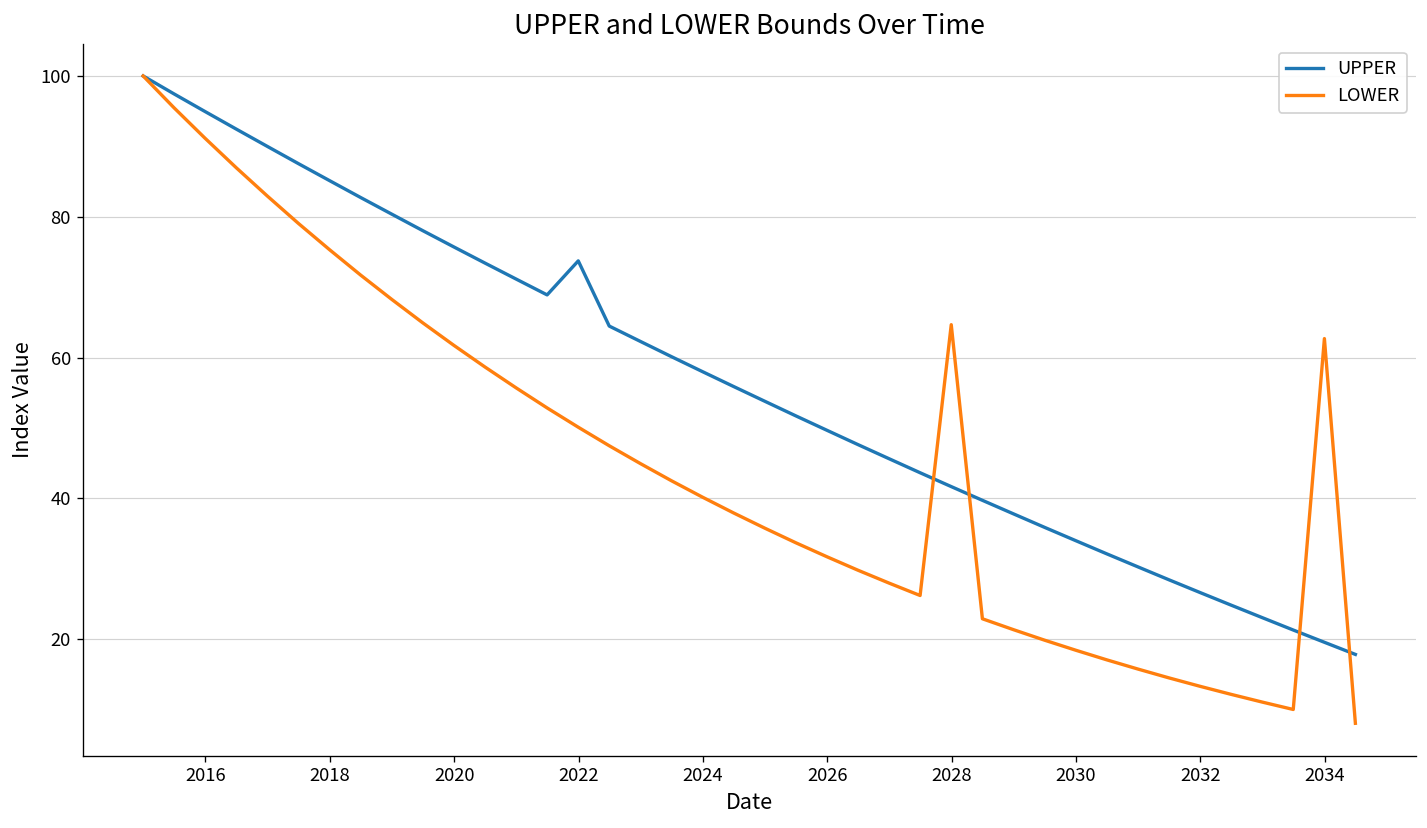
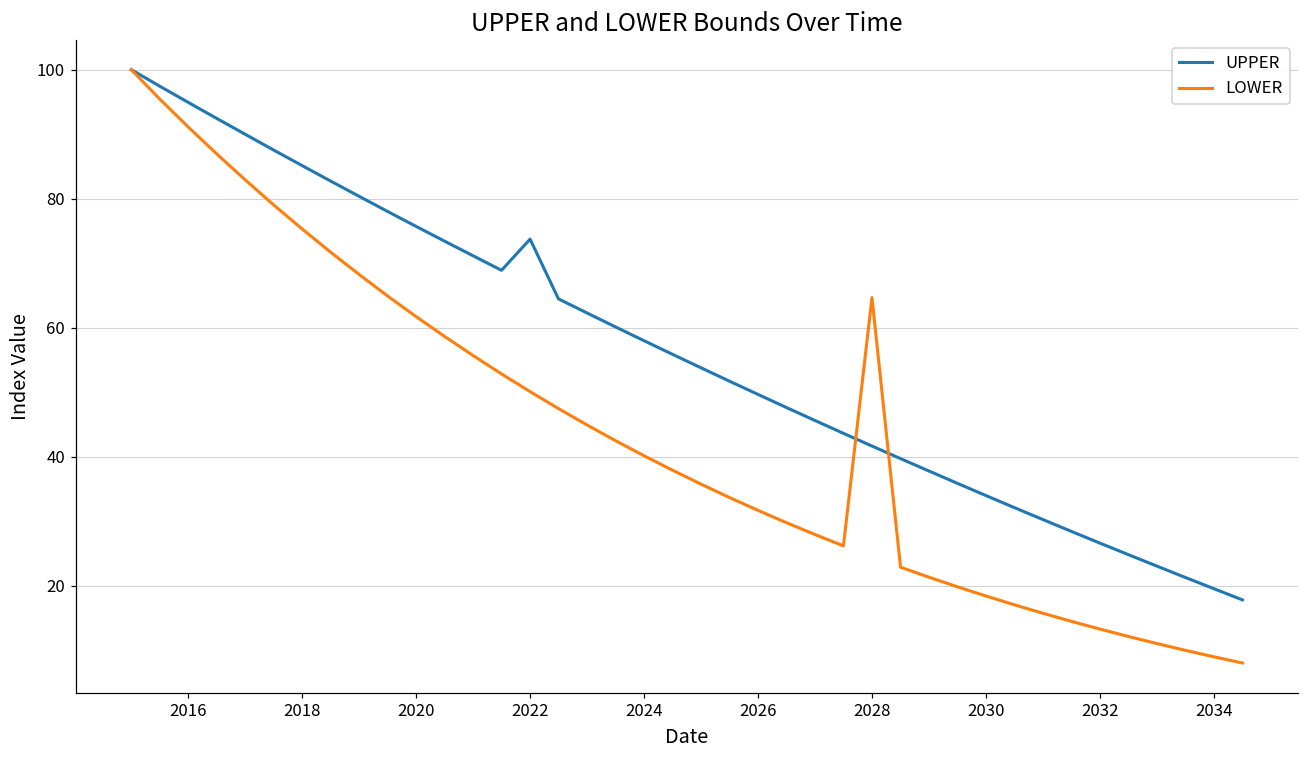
  {
    "UPPER": {
      "2016": 95,
      "2018": 85,
      "2020": 76,
      "2022": 74,
      "2024": 58,
      "2026": 50,
      "2028": 42,
      "2030": 34,
      "2032": 27,
      "2034": 20
    },
    "LOWER": {
      "2016": 91,
      "2018": 75,
      "2020": 62,
      "2022": 50,
      "2024": 40,
      "2026": 32,
      "2028": 65,
      "2030": 18,
      "2032": 13,
-     "2034": 63
+     "2034": 9
    }
  }
